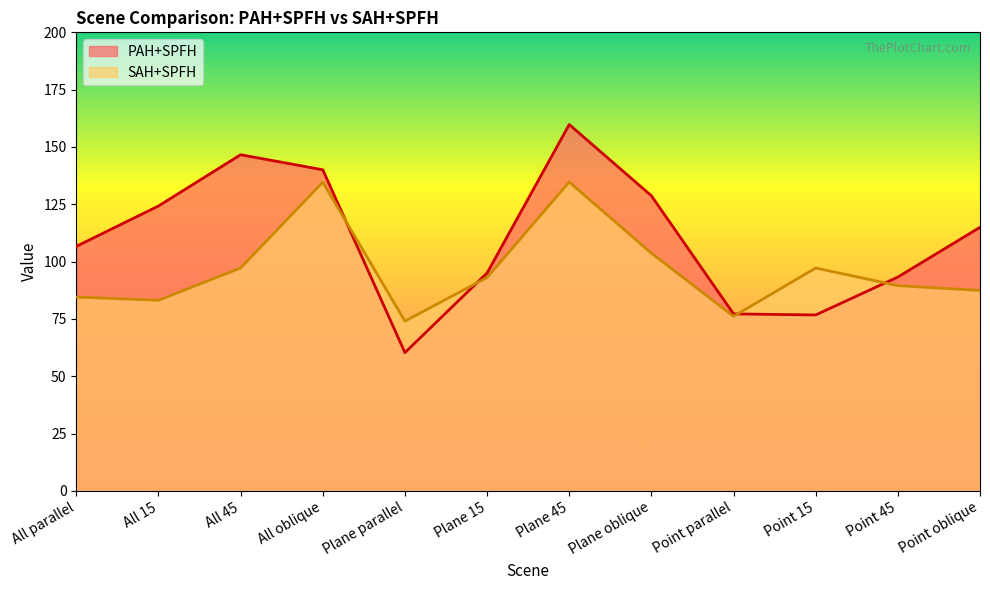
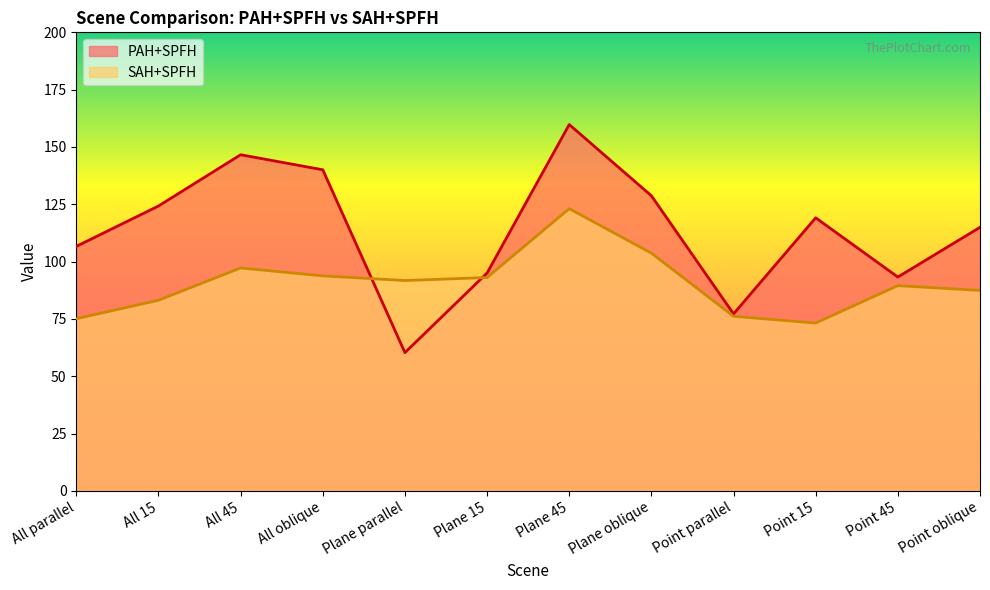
  {
    "PAH+SPFH": {
      "All parallel": 107,
      "All 15": 124,
      "All 45": 147,
      "All oblique": 140,
      "Plane parallel": 60,
      "Plane 15": 95,
      "Plane 45": 160,
      "Plane oblique": 129,
-     "Point 15": 77,
+     "Point 15": 119,
      "Point 45": 93,
      "Point oblique": 115
    },
    "SAH+SPFH": {
-     "All parallel": 85,
+     "All parallel": 75,
      "All 15": 83,
      "All 45": 97,
-     "All oblique": 135,
-     "Plane parallel": 74,
+     "All oblique": 94,
+     "Plane parallel": 92,
      "Plane 15": 93,
-     "Plane 45": 135,
+     "Plane 45": 123,
      "Plane oblique": 104,
-     "Point 15": 97,
+     "Point 15": 73,
      "Point 45": 90,
      "Point oblique": 87
    }
  }
